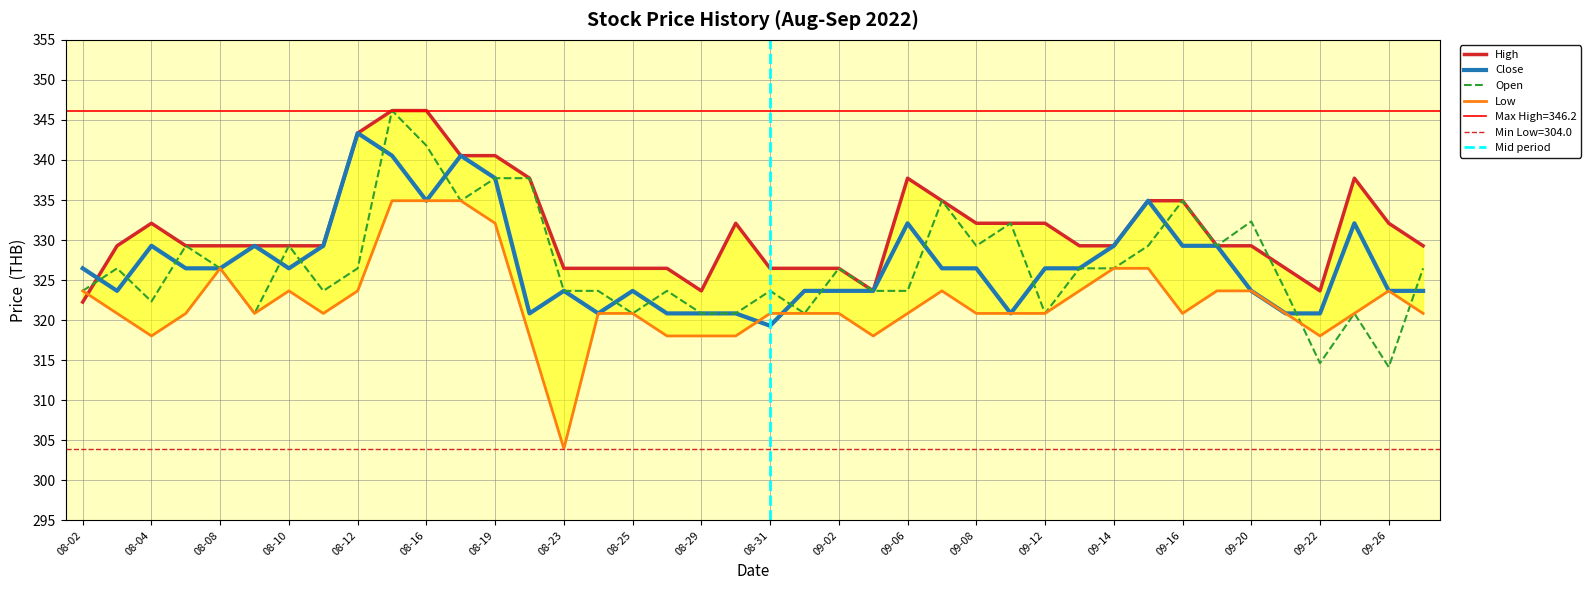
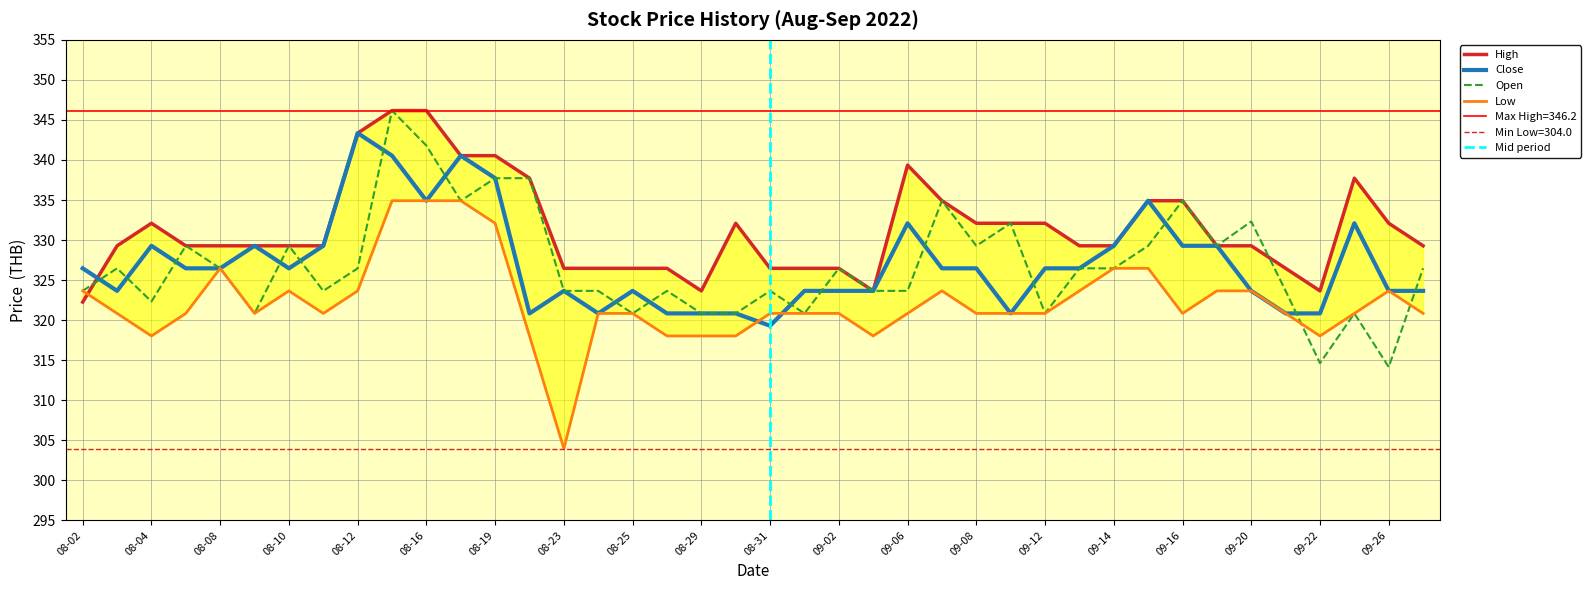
  {
    "High": {
      "08-02": 322,
-     "09-06": 338
+     "09-06": 339
    },
    "Close": {
      "08-02": 326,
      "08-04": 329,
      "08-10": 326,
      "08-25": 324,
      "08-31": 319,
      "09-02": 324,
      "09-06": 332,
      "09-08": 326,
      "09-12": 326,
      "09-16": 329,
      "09-22": 321
    },
    "Open": {
      "08-04": 322,
      "08-12": 326,
      "08-16": 342,
      "08-31": 324,
      "09-06": 324,
      "09-08": 329,
      "09-20": 332,
      "09-22": 315,
      "09-26": 314
    },
    "Low": {
      "08-04": 318,
      "08-10": 324,
      "08-12": 324,
      "08-19": 332,
      "08-23": 304,
      "08-29": 318,
      "08-31": 321,
      "09-02": 321,
      "09-06": 321,
      "09-08": 321,
      "09-16": 321,
      "09-22": 318
    }
  }
